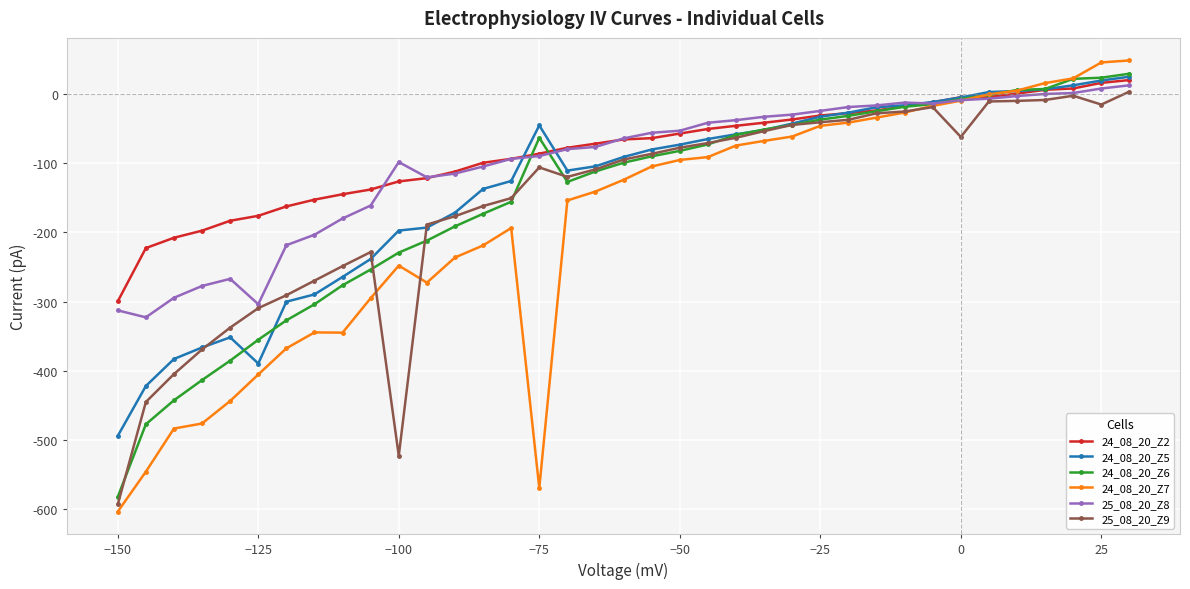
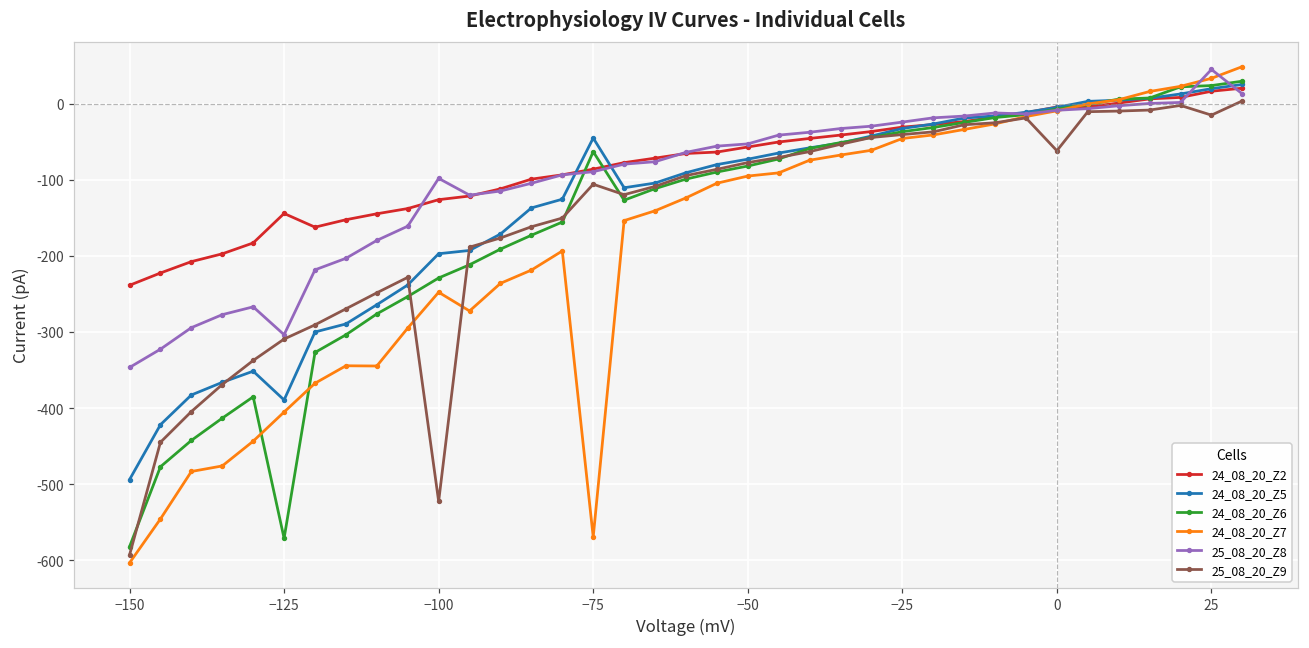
  {
    "24_08_20_Z2": {
-     "−150": -300,
-     "−125": -180,
+     "−150": -240,
+     "−125": -140,
      "−100": -130,
      "−50": -60
    },
    "24_08_20_Z5": {
      "−150": -490,
      "−125": -390,
      "−100": -200,
      "−75": -50,
      "−50": -70
    },
    "24_08_20_Z6": {
      "−150": -580,
-     "−125": -350,
+     "−125": -570,
      "−100": -230,
      "−75": -60,
      "−50": -80,
      "−25": -40,
      "25": 20
    },
    "24_08_20_Z7": {
      "−150": -600,
      "−125": -410,
      "−100": -250,
      "−75": -570,
      "−50": -100,
      "−25": -50,
-     "25": 50
+     "25": 30
    },
    "25_08_20_Z8": {
-     "−150": -310,
+     "−150": -350,
      "−125": -300,
      "−100": -100,
      "−50": -50,
      "−25": -20,
-     "25": 10
+     "25": 40
    },
    "25_08_20_Z9": {
      "−150": -590,
      "−125": -310,
      "−100": -520,
      "−75": -110,
      "−50": -80,
      "−25": -40,
      "0": -60,
      "25": -20
    }
  }
